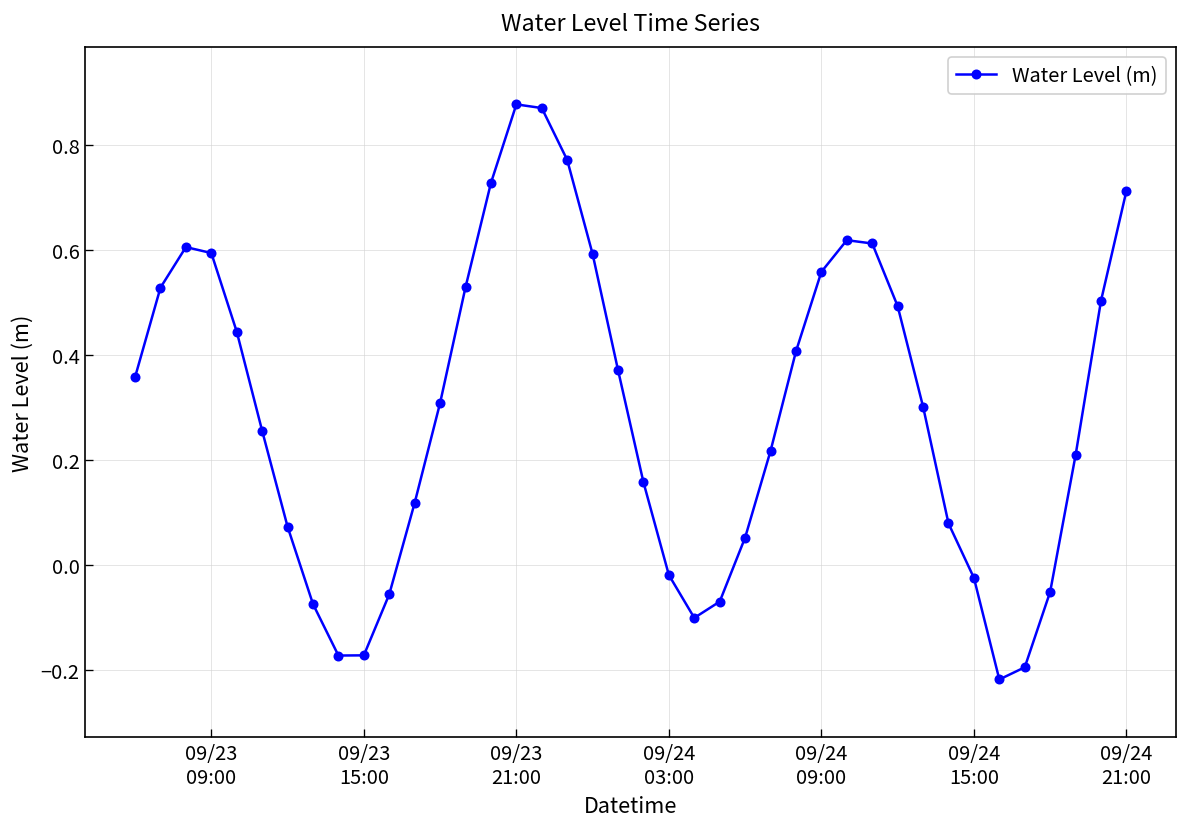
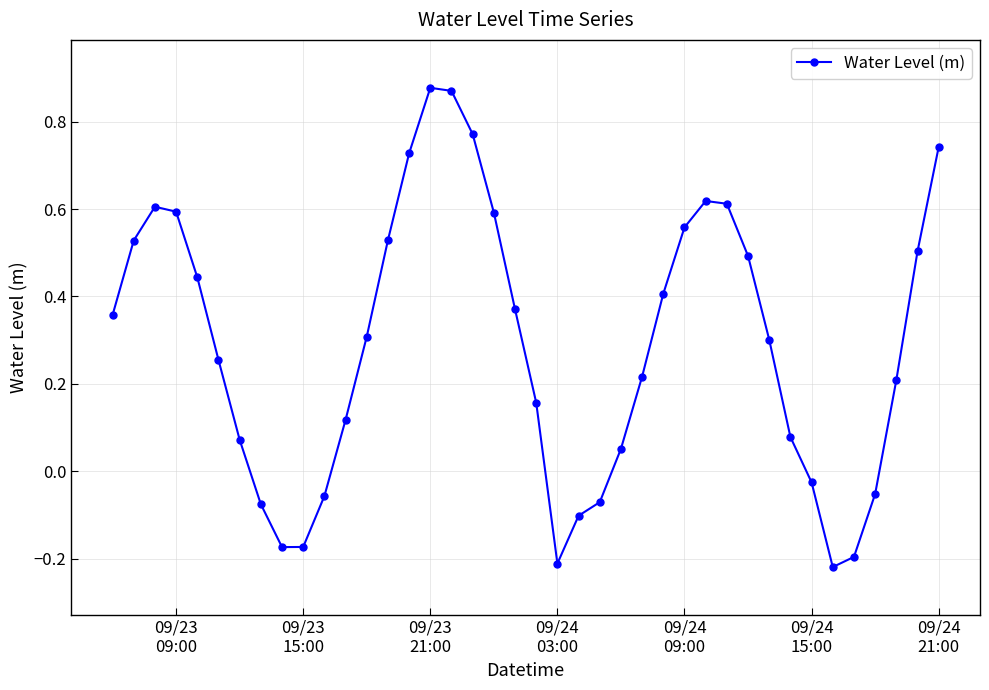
  {
    "09/23 09:00": 0.59,
    "09/23 15:00": -0.17,
    "09/23 21:00": 0.88,
-   "09/24 03:00": -0.02,
+   "09/24 03:00": -0.21,
    "09/24 09:00": 0.56,
    "09/24 15:00": -0.03,
-   "09/24 21:00": 0.71
+   "09/24 21:00": 0.74
  }
